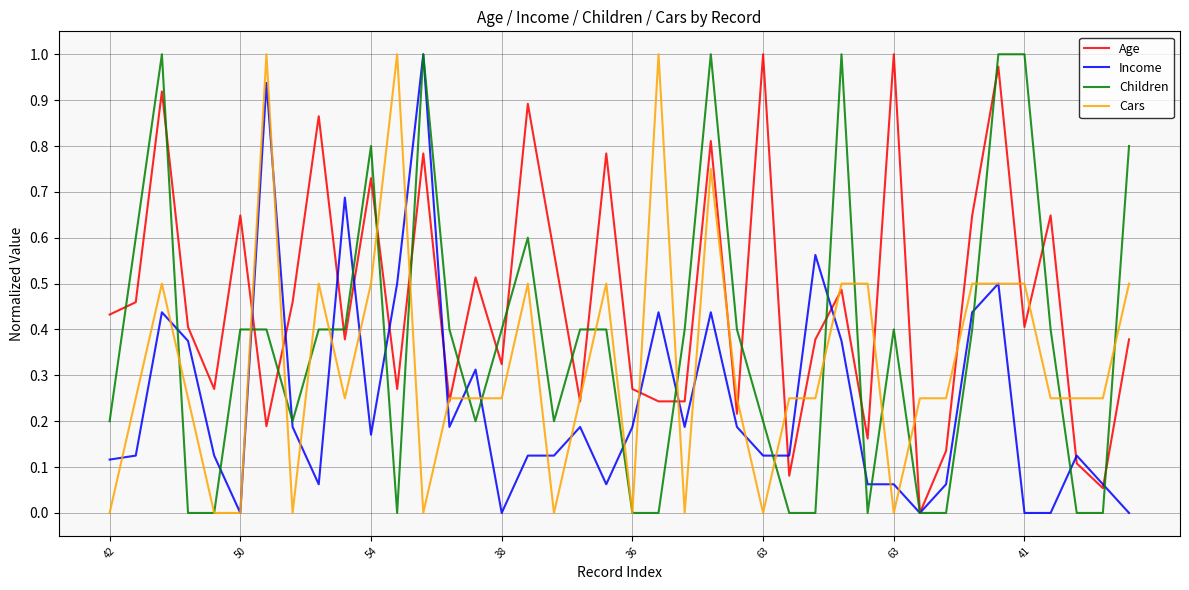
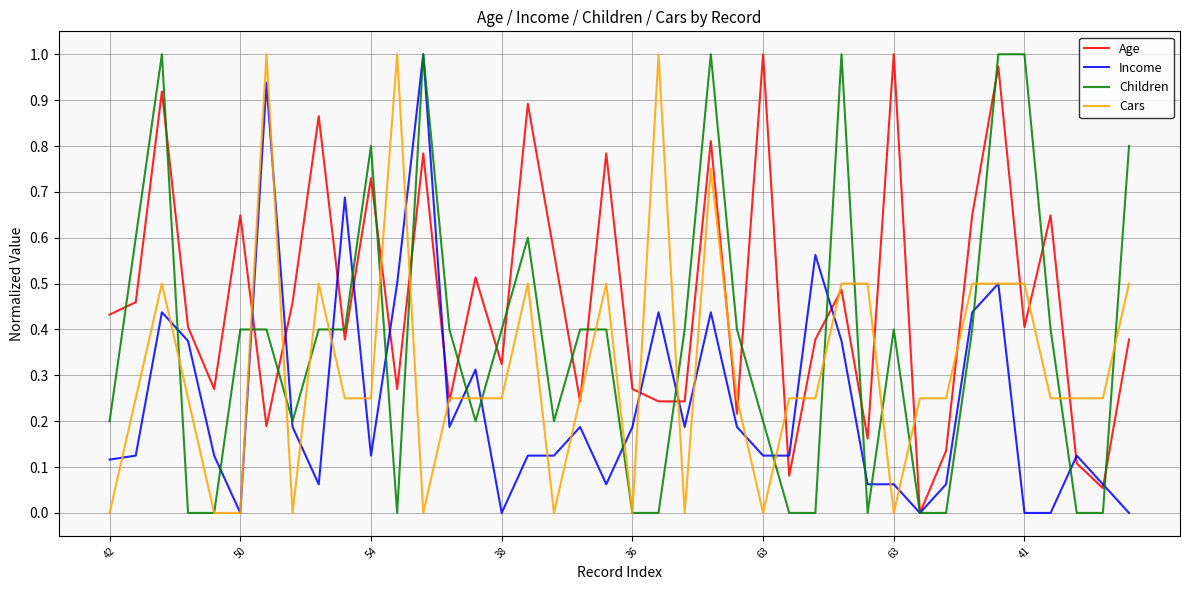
  {
    "Age": {
      "42": 0.43,
      "54": 0.73,
      "38": 0.32
    },
    "Income": {
      "42": 0.12,
-     "54": 0.17,
+     "54": 0.12,
      "38": 0.00
    },
    "Children": {
      "42": 0.20,
      "54": 0.80,
      "38": 0.40
    },
    "Cars": {
      "42": 0.00,
-     "54": 0.50,
+     "54": 0.25,
      "38": 0.25
    }
  }
